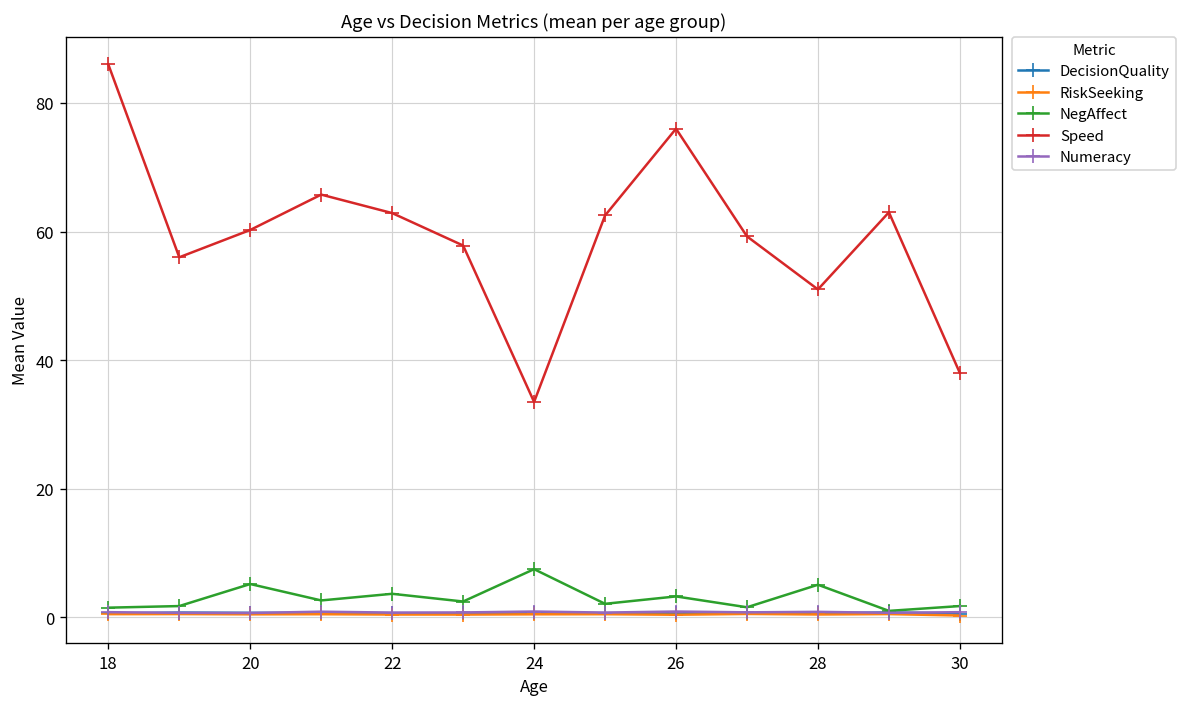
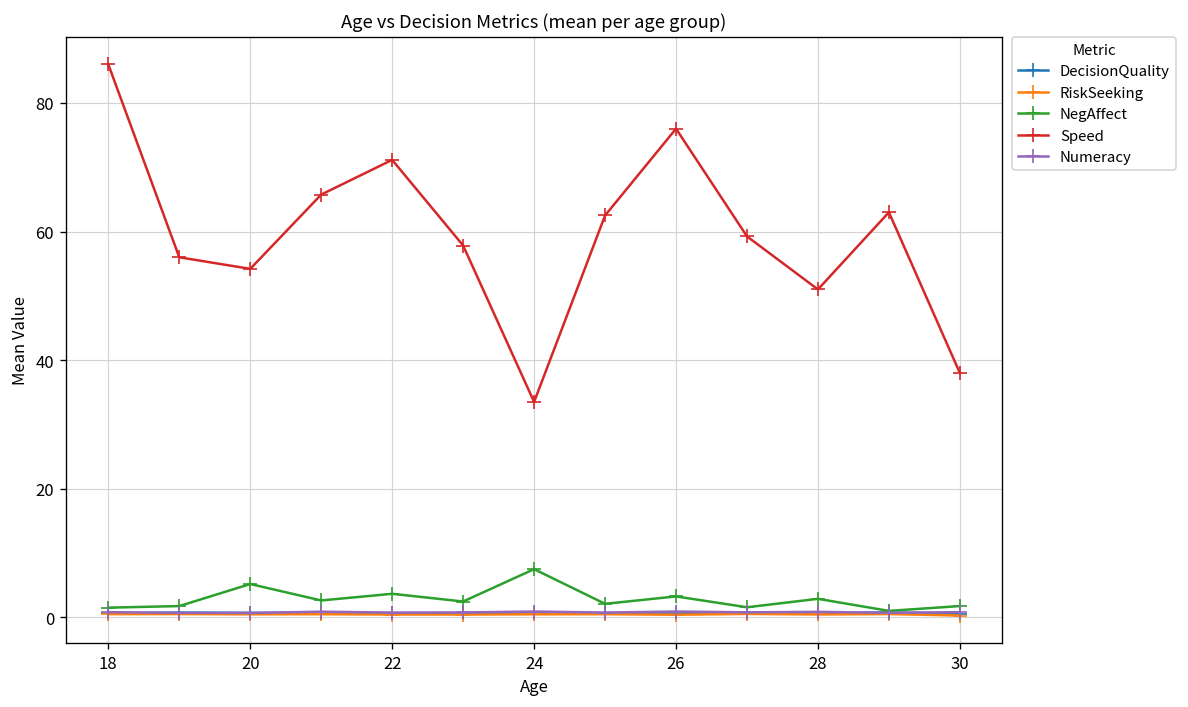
  {
    "NegAffect": {
      "18": 2,
      "20": 5,
      "22": 4,
      "24": 7,
      "26": 3,
-     "28": 5,
+     "28": 3,
      "30": 2
    },
    "Speed": {
      "18": 86,
-     "20": 60,
-     "22": 63,
+     "20": 54,
+     "22": 71,
      "24": 34,
      "26": 76,
      "28": 51,
      "30": 38
    }
  }
